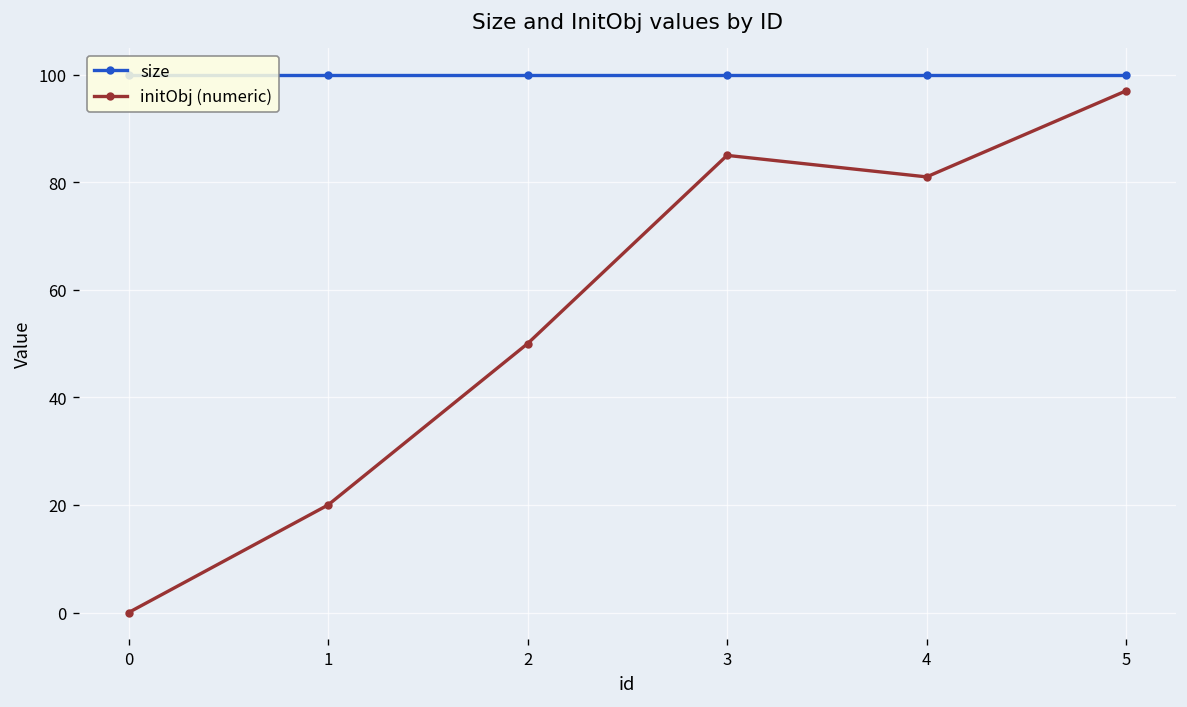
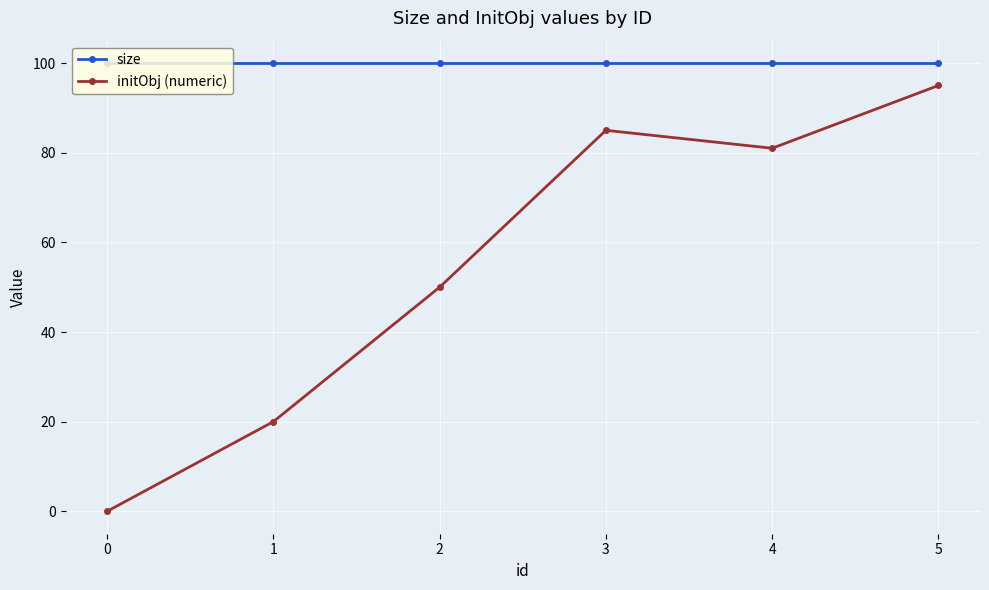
  {
    "size": {
      "1": 100,
      "2": 100,
      "3": 100,
      "4": 100,
      "5": 100
    },
    "initObj (numeric)": {
      "0": 0,
      "1": 20,
      "2": 50,
      "3": 85,
      "4": 81,
-     "5": 97
+     "5": 95
    }
  }
